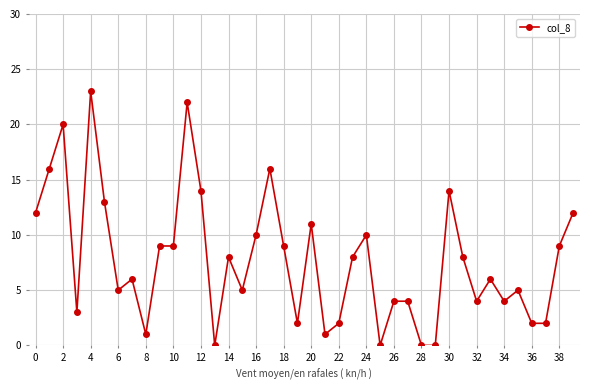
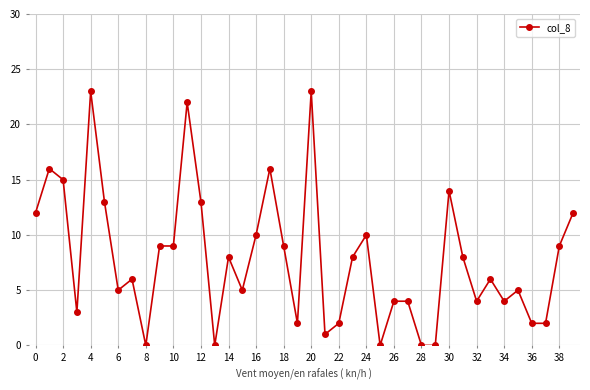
  {
    "0": 12,
-   "2": 20,
+   "2": 15,
    "4": 23,
    "6": 5,
-   "8": 1,
+   "8": 0,
    "10": 9,
-   "12": 14,
+   "12": 13,
    "14": 8,
    "16": 10,
    "18": 9,
-   "20": 11,
+   "20": 23,
    "22": 2,
    "24": 10,
    "26": 4,
    "28": 0,
    "30": 14,
    "32": 4,
    "34": 4,
    "36": 2,
    "38": 9
  }
